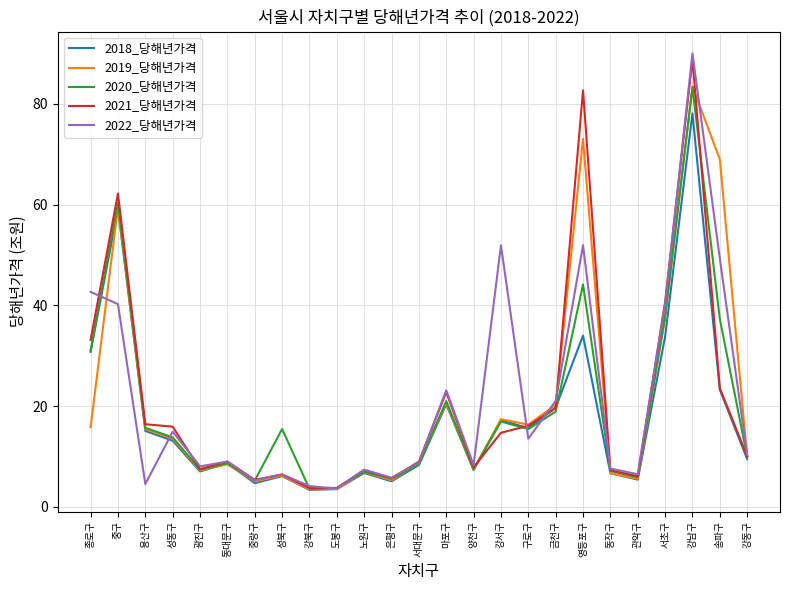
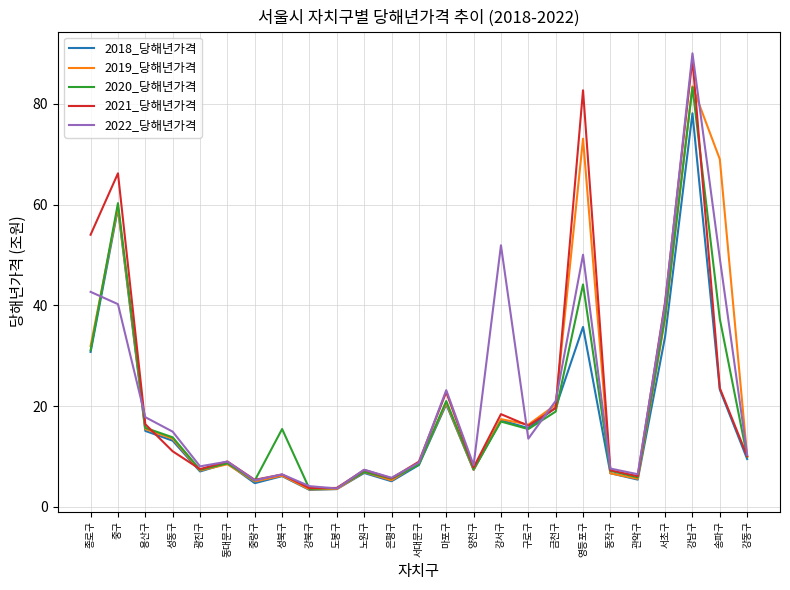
  {
    "2018_당해년가격": {
-     "영등포구": 34,
+     "영등포구": 36,
      "서초구": 34,
      "강남구": 78
    },
    "2019_당해년가격": {
-     "종로구": 16,
+     "종로구": 32,
      "금천구": 20,
      "영등포구": 73,
      "서초구": 37,
      "송파구": 69
    },
    "2020_당해년가격": {
      "중구": 60,
      "성북구": 15,
      "금천구": 19,
      "영등포구": 44,
      "서초구": 38,
      "송파구": 37
    },
    "2021_당해년가격": {
-     "종로구": 33,
-     "중구": 62,
+     "종로구": 54,
+     "중구": 66,
      "용산구": 16,
-     "성동구": 16,
-     "강서구": 15,
+     "성동구": 11,
+     "강서구": 18,
      "영등포구": 83,
      "강남구": 89
    },
    "2022_당해년가격": {
      "종로구": 43,
      "중구": 40,
-     "용산구": 5,
+     "용산구": 18,
      "성동구": 15,
      "광진구": 8,
      "강서구": 52,
      "구로구": 14,
      "금천구": 21,
-     "영등포구": 52,
+     "영등포구": 50,
      "강남구": 90,
      "송파구": 49
    }
  }
